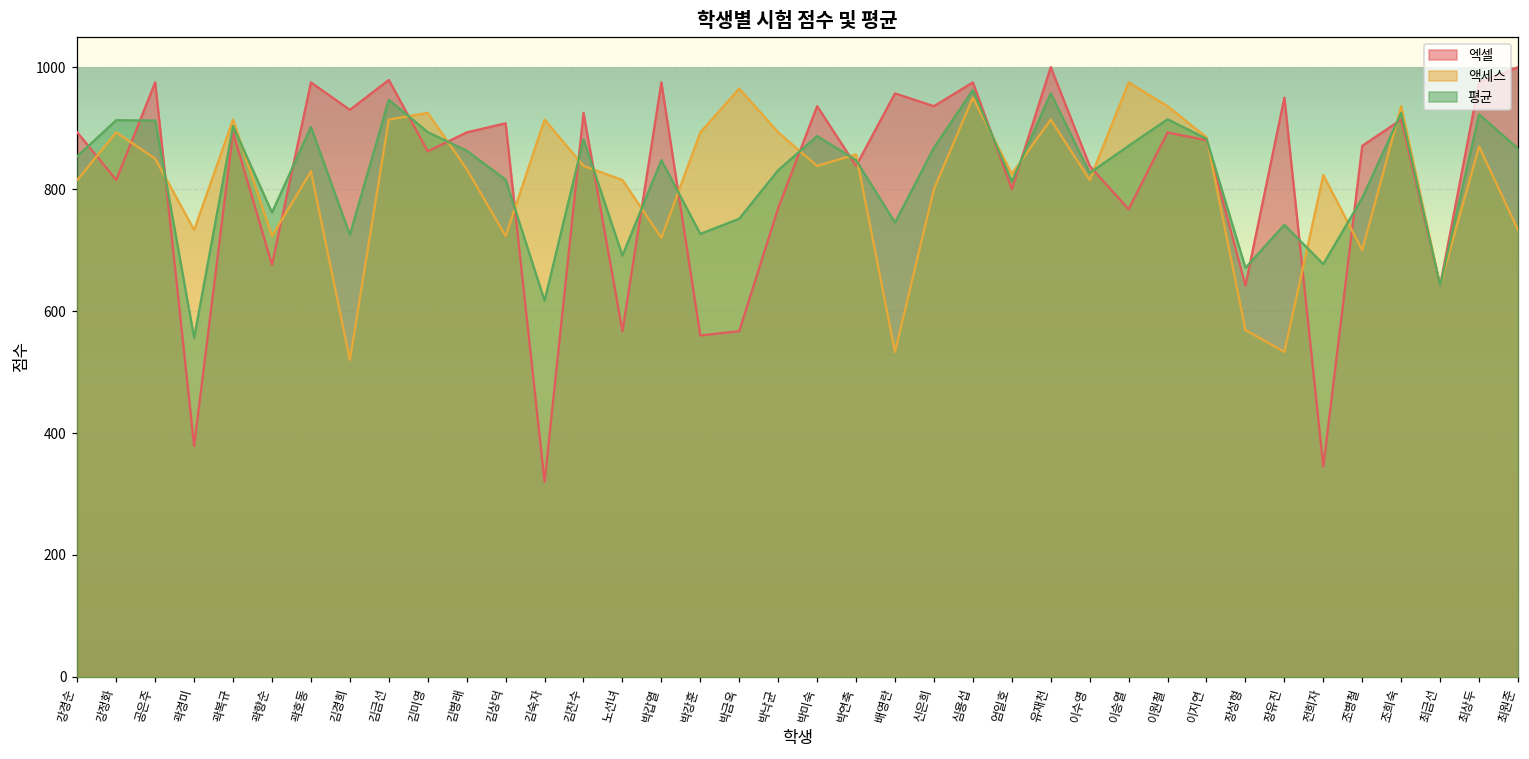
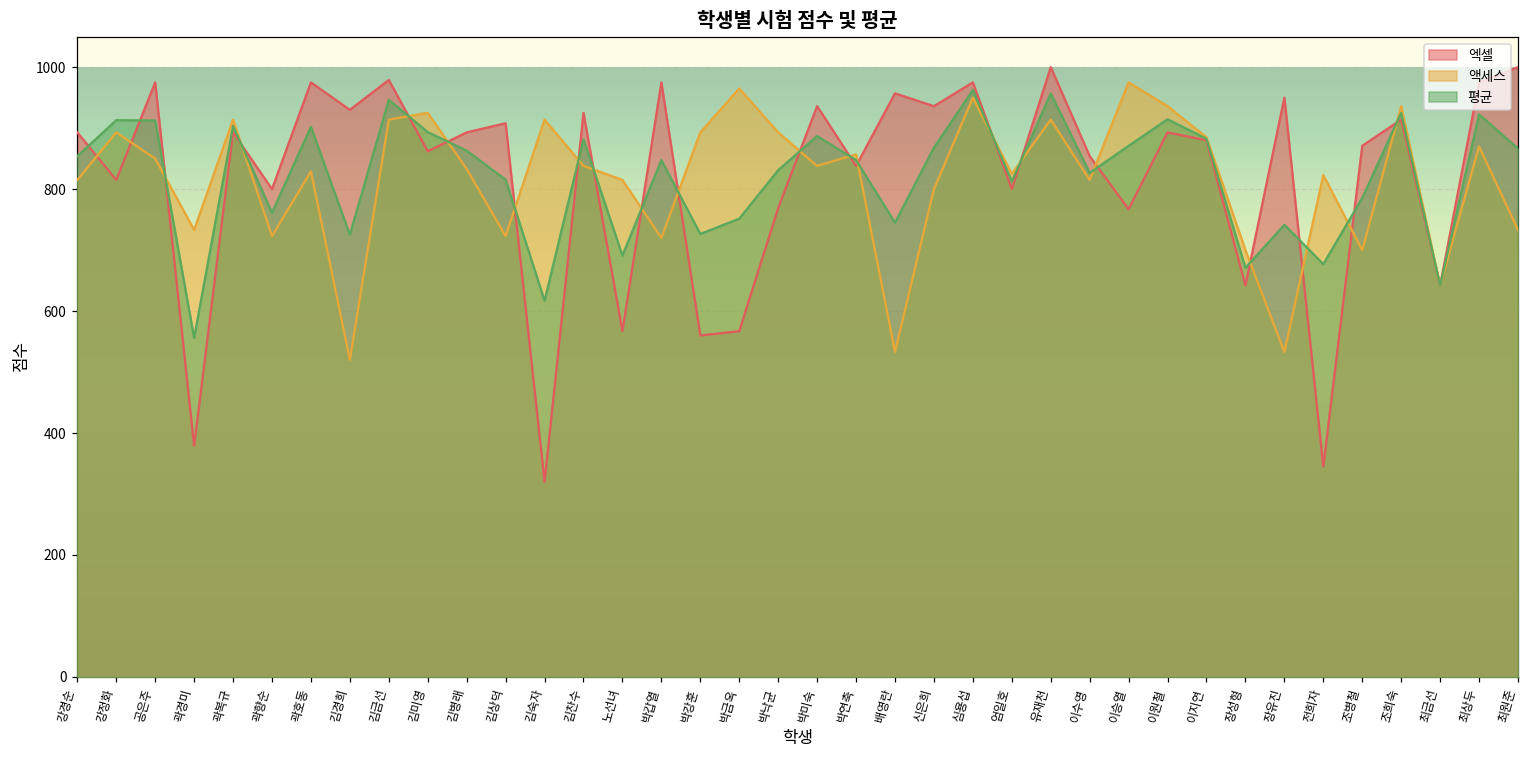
  {
    "엑셀": {
      "강경순": 890,
      "강정화": 820,
      "공은주": 980,
      "곽경미": 380,
      "곽복규": 890,
-     "곽향순": 680,
+     "곽향순": 800,
      "곽호동": 980,
      "김경희": 930,
      "김금선": 980,
      "김미영": 860,
      "김병래": 890,
      "김상덕": 910,
      "김숙자": 320,
      "김찬수": 930,
      "노선녀": 570,
      "박갑열": 980,
      "박강훈": 560,
      "박금옥": 570,
      "박낙균": 770,
      "박미숙": 940,
      "박연축": 840,
      "배영란": 960,
      "신은희": 940,
      "심용섭": 980,
      "엄일호": 800,
      "유재천": 1000,
-     "이수영": 840,
+     "이수영": 850,
      "이승열": 770,
      "이원철": 890,
      "장성형": 640,
      "장유진": 950,
      "전희자": 350,
      "조병철": 870,
      "조희숙": 910,
      "최원준": 1000
    },
    "액세스": {
      "강경순": 820,
      "강정화": 890,
      "공은주": 850,
      "곽경미": 730,
      "곽복규": 910,
      "곽향순": 720,
      "곽호동": 830,
      "김경희": 520,
      "김금선": 910,
      "김미영": 930,
      "김병래": 830,
      "김상덕": 720,
      "김숙자": 910,
      "김찬수": 840,
      "노선녀": 820,
      "박갑열": 720,
      "박강훈": 890,
      "박금옥": 970,
      "박낙균": 890,
      "박미숙": 840,
      "박연축": 860,
      "배영란": 530,
      "신은희": 800,
      "심용섭": 950,
      "엄일호": 830,
      "유재천": 910,
      "이수영": 820,
      "이승열": 980,
      "이원철": 940,
-     "장성형": 570,
+     "장성형": 700,
      "장유진": 530,
      "전희자": 820,
      "조병철": 700,
      "조희숙": 940,
      "최상두": 870,
      "최원준": 730
    },
    "평균": {
      "강경순": 850,
      "강정화": 910,
      "공은주": 910,
      "곽경미": 560,
      "곽복규": 900,
      "곽향순": 760,
      "곽호동": 900,
      "김경희": 730,
      "김금선": 950,
      "김미영": 890,
      "김병래": 860,
      "김상덕": 820,
      "김숙자": 620,
      "김찬수": 880,
      "노선녀": 690,
      "박갑열": 850,
      "박강훈": 730,
      "박금옥": 750,
      "박낙균": 830,
      "박미숙": 890,
      "박연축": 850,
      "배영란": 750,
      "신은희": 870,
      "심용섭": 960,
      "엄일호": 810,
      "유재천": 960,
      "이수영": 830,
      "이승열": 870,
      "이원철": 910,
      "장성형": 670,
      "장유진": 740,
      "전희자": 680,
      "조병철": 790,
      "조희숙": 930,
      "최상두": 920,
      "최원준": 870
    }
  }
